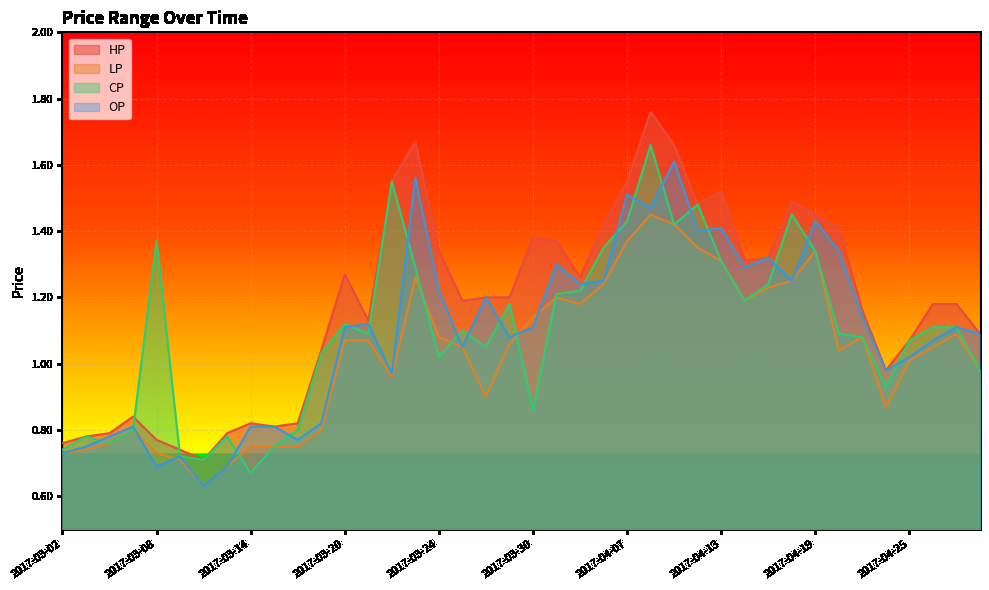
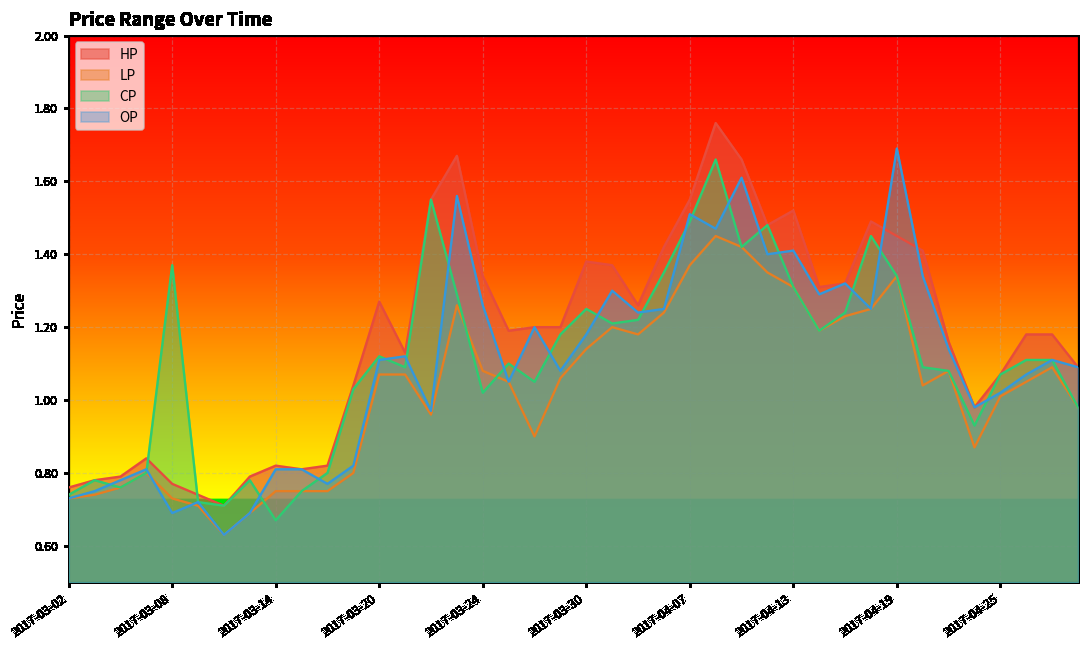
  {
    "CP": {
      "2017-03-02": 0.74,
      "2017-03-08": 1.37,
      "2017-03-14": 0.67,
      "2017-03-20": 1.12,
      "2017-03-24": 1.02,
-     "2017-03-30": 0.86,
-     "2017-04-07": 1.43
+     "2017-03-30": 1.25,
+     "2017-04-07": 1.49
    },
    "OP": {
      "2017-03-08": 0.69,
      "2017-03-14": 0.81,
      "2017-03-20": 1.11,
-     "2017-03-24": 1.22,
-     "2017-03-30": 1.11,
+     "2017-03-24": 1.26,
+     "2017-03-30": 1.18,
      "2017-04-07": 1.51,
      "2017-04-13": 1.41,
-     "2017-04-19": 1.43,
+     "2017-04-19": 1.69,
      "2017-04-25": 1.02
    }
  }
